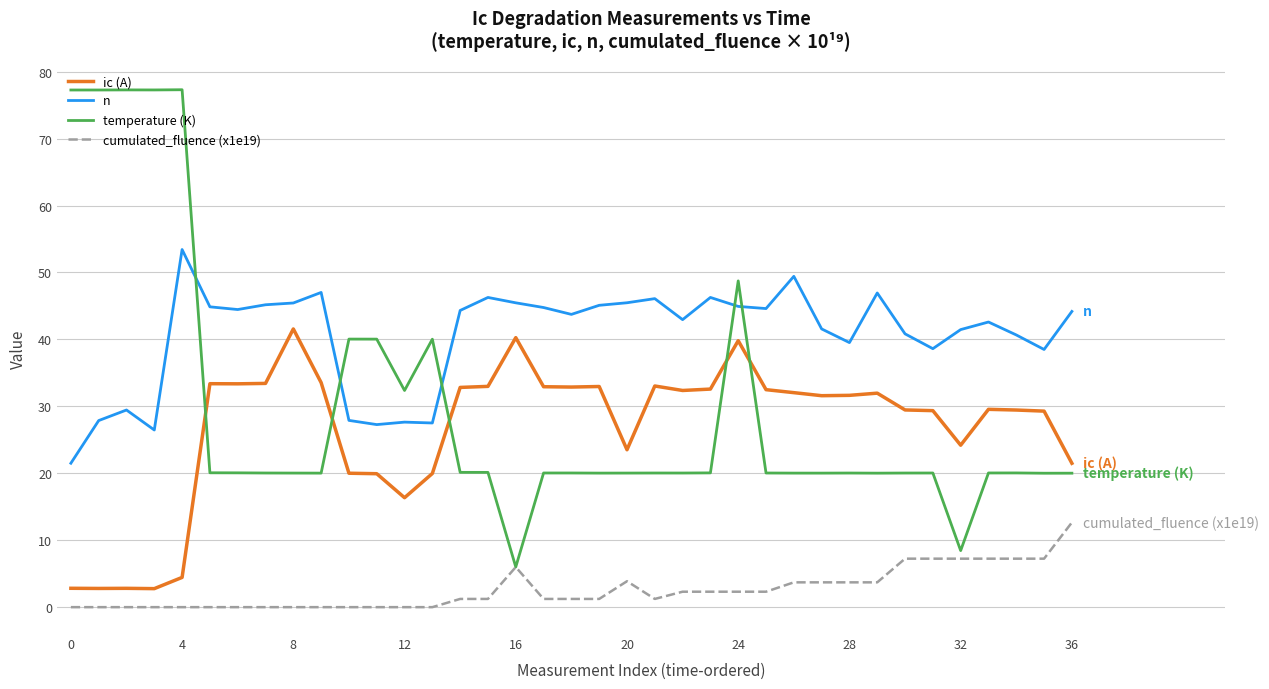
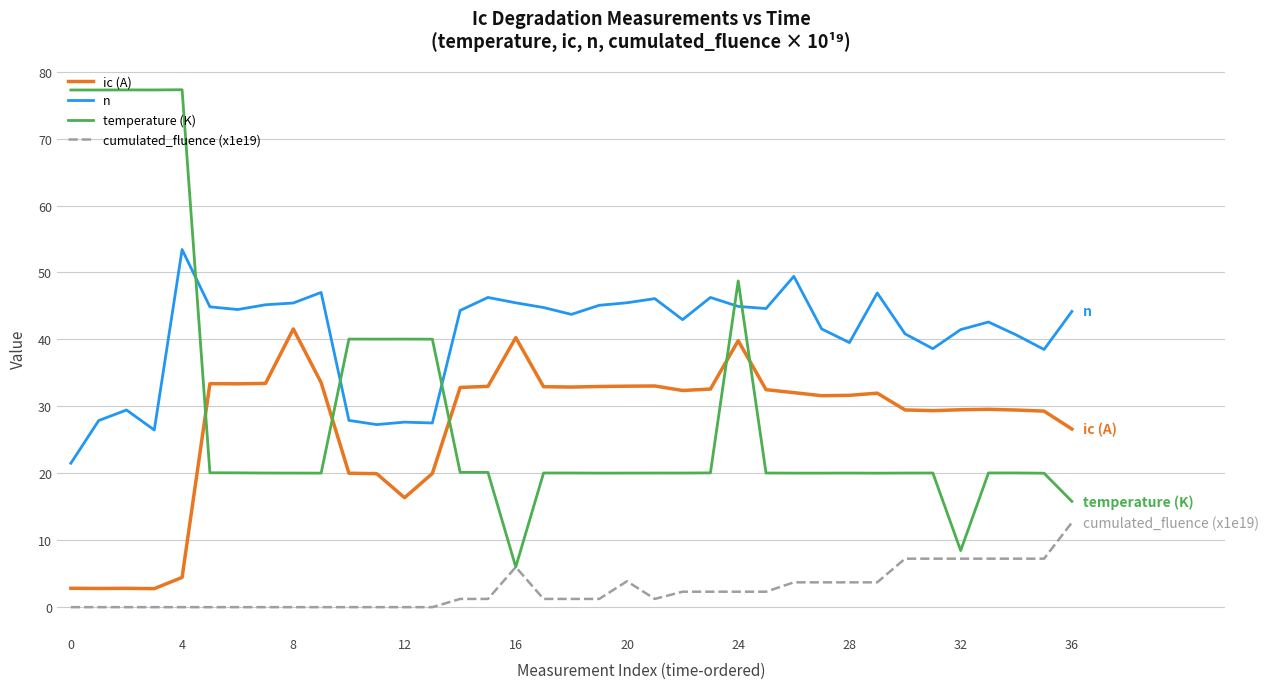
  {
    "ic (A)": {
      "0": 3,
      "4": 4,
      "8": 42,
      "12": 16,
      "16": 40,
-     "20": 24,
+     "20": 33,
      "24": 40,
      "28": 32,
-     "32": 24,
-     "36": 21
+     "32": 29,
+     "36": 27
    },
    "n": {
      "0": 22,
      "4": 53,
      "8": 45,
      "12": 28,
      "16": 45,
      "20": 45,
      "24": 45,
      "28": 40,
      "32": 41,
      "36": 44
    },
    "temperature (K)": {
      "0": 77,
      "4": 77,
      "8": 20,
-     "12": 32,
+     "12": 40,
      "20": 20,
      "24": 49,
      "28": 20,
      "32": 8,
-     "36": 20
+     "36": 16
    },
    "cumulated_fluence (x1e19)": {
      "0": 0,
      "4": 0,
      "8": 0,
      "12": 0,
      "20": 4,
      "24": 2,
      "28": 4,
      "32": 7,
      "36": 13
    }
  }
